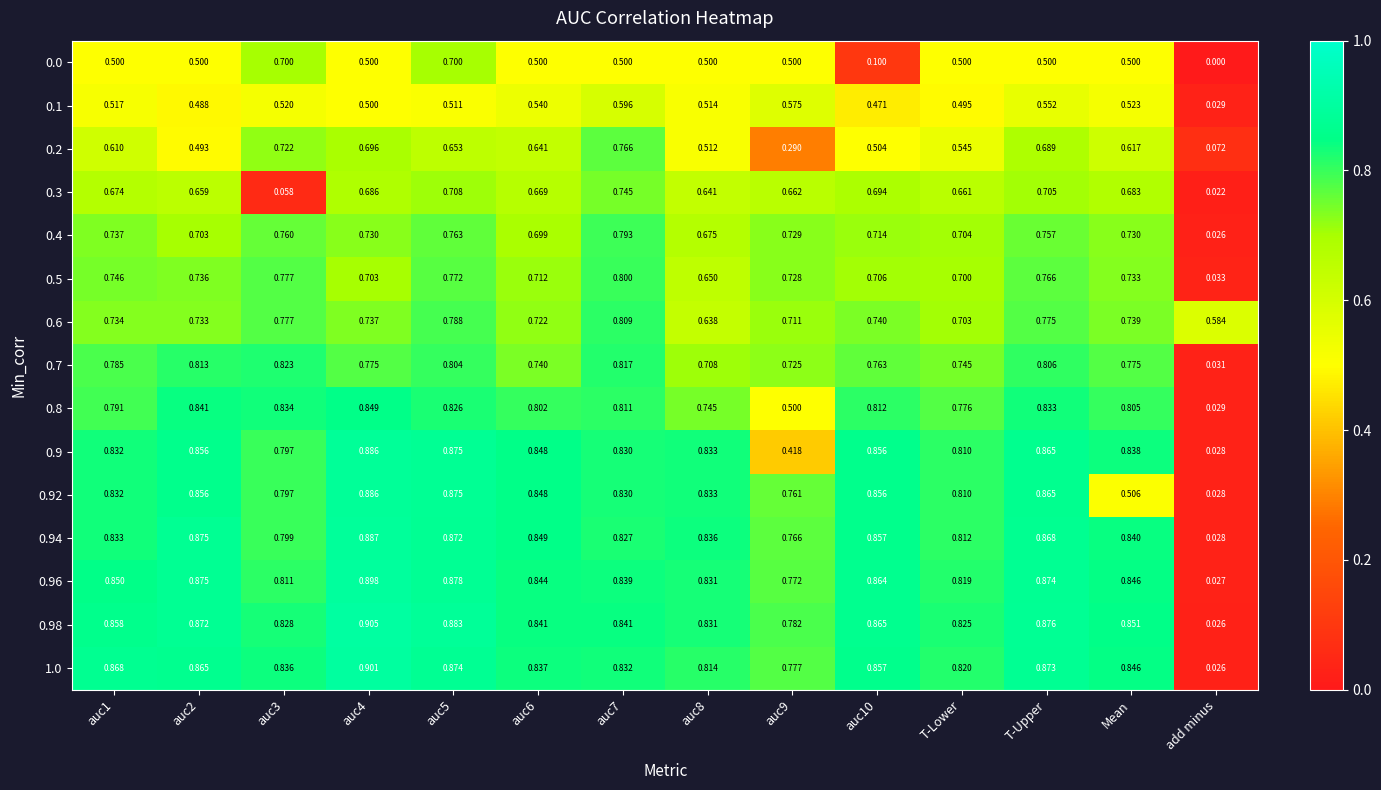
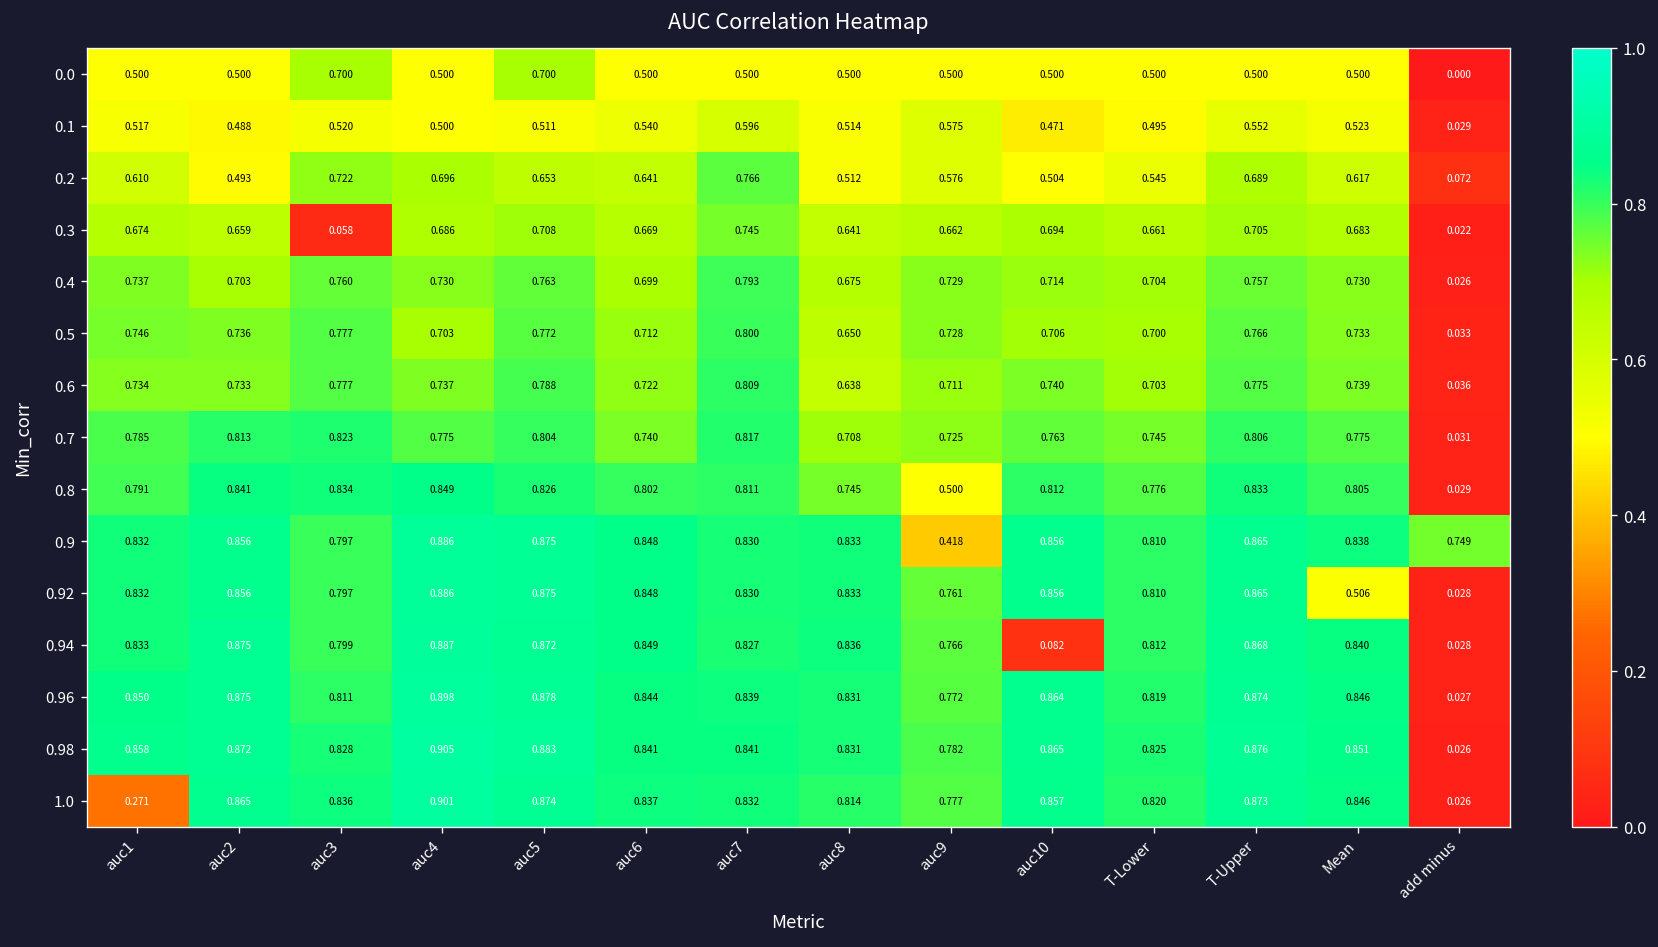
  {
    "0.0": {
      "auc1": 0.500,
      "auc2": 0.500,
      "auc3": 0.700,
      "auc4": 0.500,
      "auc5": 0.700,
      "auc6": 0.500,
      "auc7": 0.500,
      "auc8": 0.500,
      "auc9": 0.500,
-     "auc10": 0.100,
+     "auc10": 0.500,
      "T-Lower": 0.500,
      "T-Upper": 0.500,
      "Mean": 0.500,
      "add minus": 0.000
    },
    "0.2": {
      "auc1": 0.610,
      "auc2": 0.493,
      "auc3": 0.722,
      "auc4": 0.696,
      "auc5": 0.653,
      "auc6": 0.641,
      "auc7": 0.766,
      "auc8": 0.512,
-     "auc9": 0.290,
+     "auc9": 0.576,
      "auc10": 0.504,
      "T-Lower": 0.545,
      "T-Upper": 0.689,
      "Mean": 0.617,
      "add minus": 0.072
    },
    "0.6": {
      "auc1": 0.734,
      "auc2": 0.733,
      "auc3": 0.777,
      "auc4": 0.737,
      "auc5": 0.788,
      "auc6": 0.722,
      "auc7": 0.809,
      "auc8": 0.638,
      "auc9": 0.711,
      "auc10": 0.740,
      "T-Lower": 0.703,
      "T-Upper": 0.775,
      "Mean": 0.739,
-     "add minus": 0.584
+     "add minus": 0.036
    },
    "0.9": {
      "auc1": 0.832,
      "auc2": 0.856,
      "auc3": 0.797,
      "auc4": 0.886,
      "auc5": 0.875,
      "auc6": 0.848,
      "auc7": 0.830,
      "auc8": 0.833,
      "auc9": 0.418,
      "auc10": 0.856,
      "T-Lower": 0.810,
      "T-Upper": 0.865,
      "Mean": 0.838,
-     "add minus": 0.028
+     "add minus": 0.749
    },
    "0.94": {
      "auc1": 0.833,
      "auc2": 0.875,
      "auc3": 0.799,
      "auc4": 0.887,
      "auc5": 0.872,
      "auc6": 0.849,
      "auc7": 0.827,
      "auc8": 0.836,
      "auc9": 0.766,
-     "auc10": 0.857,
+     "auc10": 0.082,
      "T-Lower": 0.812,
      "T-Upper": 0.868,
      "Mean": 0.840,
      "add minus": 0.028
    },
    "1.0": {
-     "auc1": 0.868,
+     "auc1": 0.271,
      "auc2": 0.865,
      "auc3": 0.836,
      "auc4": 0.901,
      "auc5": 0.874,
      "auc6": 0.837,
      "auc7": 0.832,
      "auc8": 0.814,
      "auc9": 0.777,
      "auc10": 0.857,
      "T-Lower": 0.820,
      "T-Upper": 0.873,
      "Mean": 0.846,
      "add minus": 0.026
    }
  }
